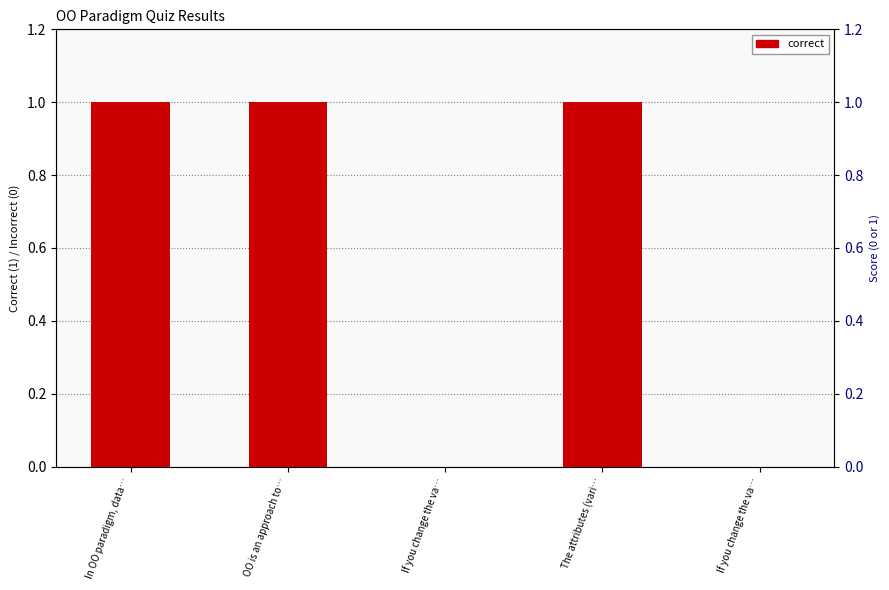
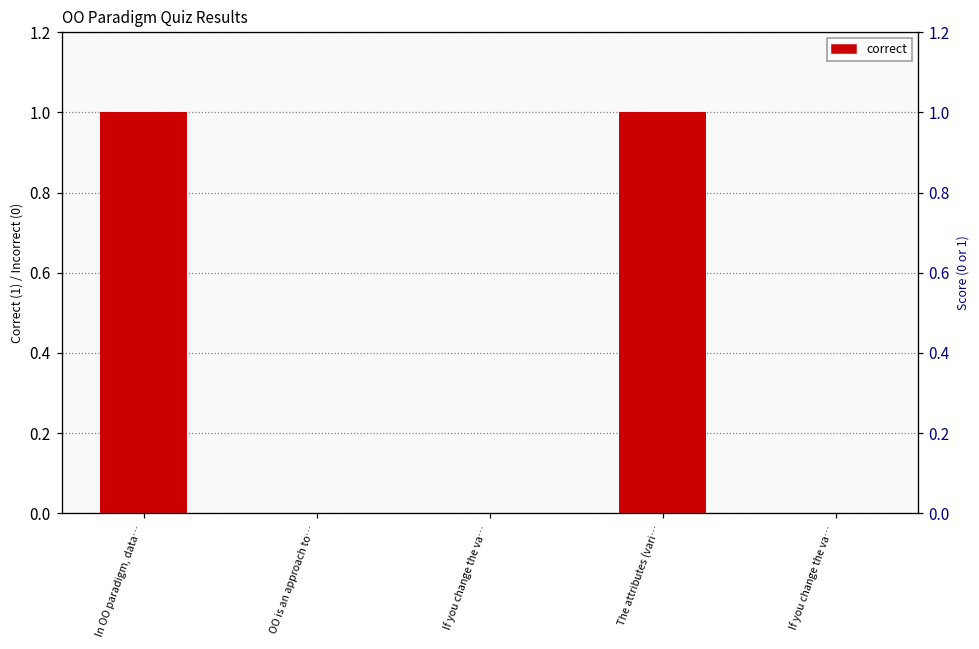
  {
    "In OO paradigm, data…": 1,
-   "OO is an approach to…": 1,
+   "OO is an approach to…": 0,
    "The attributes (vari…": 1
  }
